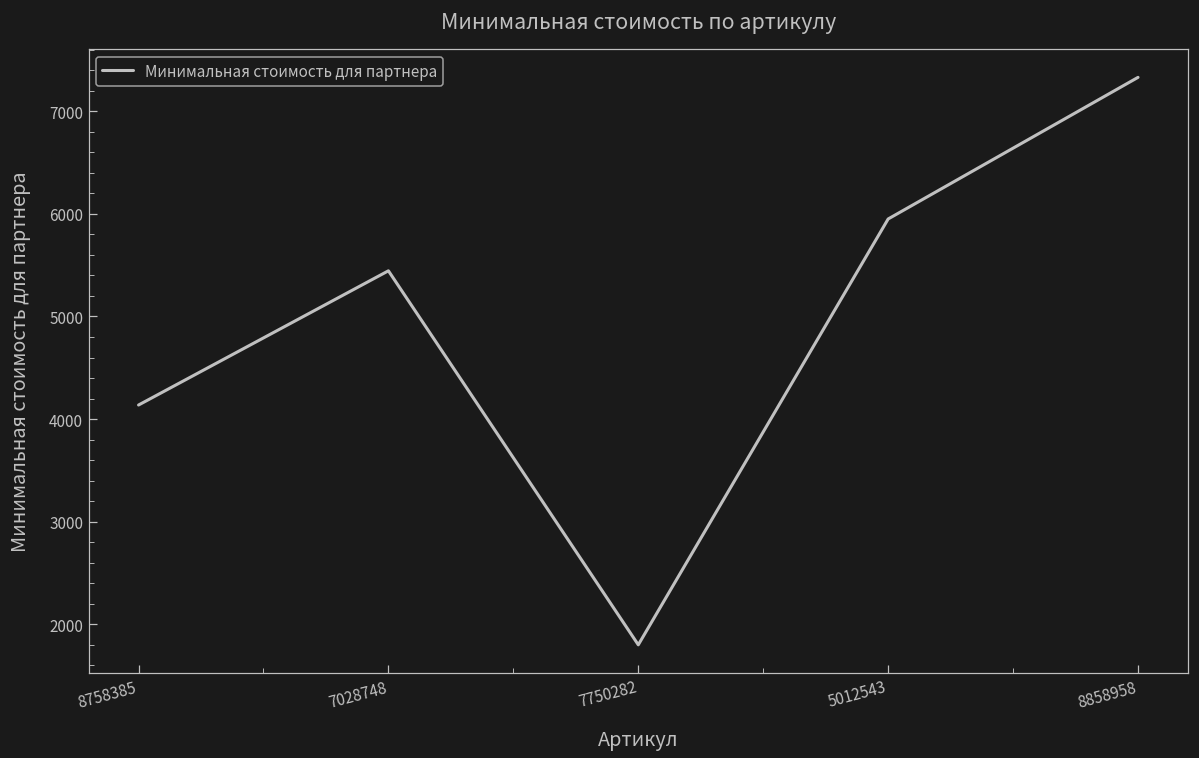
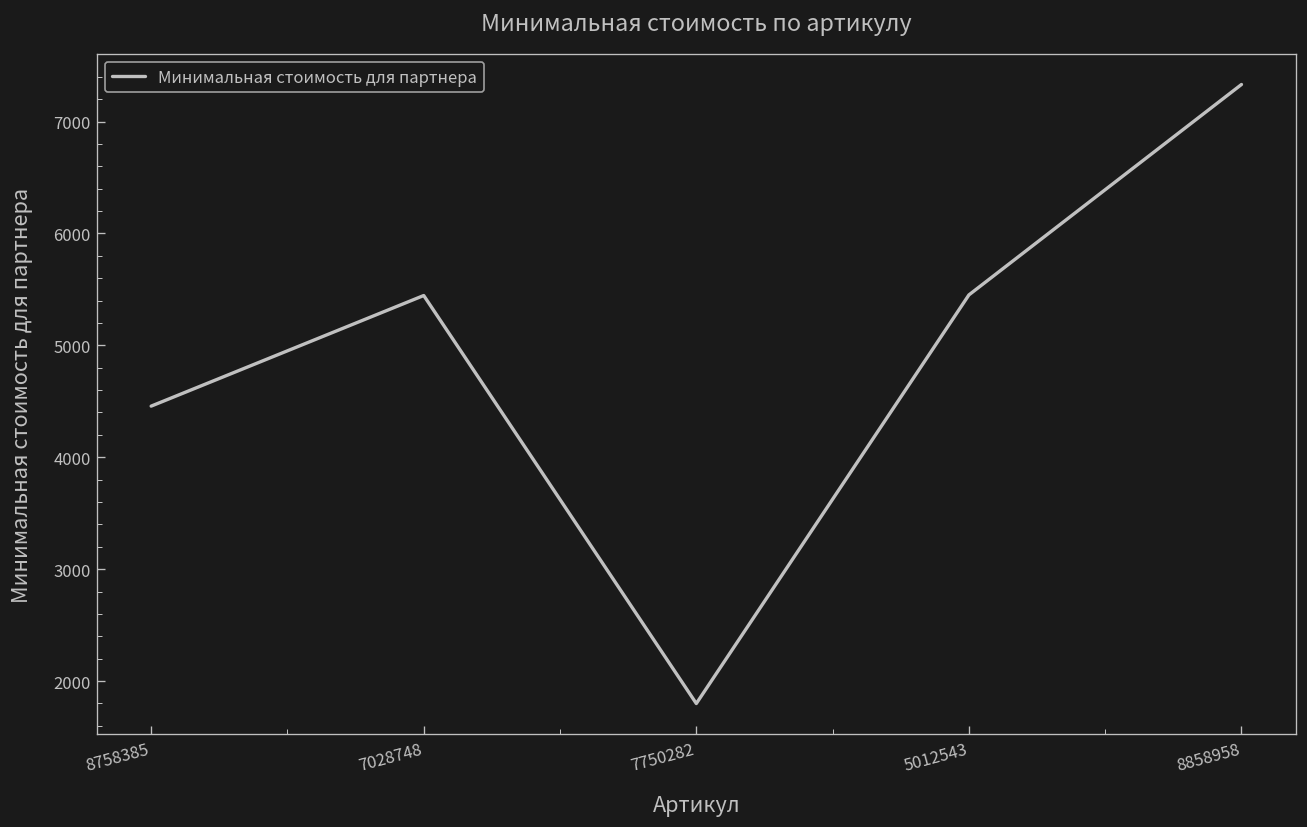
  {
-   "8758385": 4100,
+   "8758385": 4500,
    "7028748": 5400,
    "7750282": 1800,
-   "5012543": 6000,
+   "5012543": 5500,
    "8858958": 7300
  }
